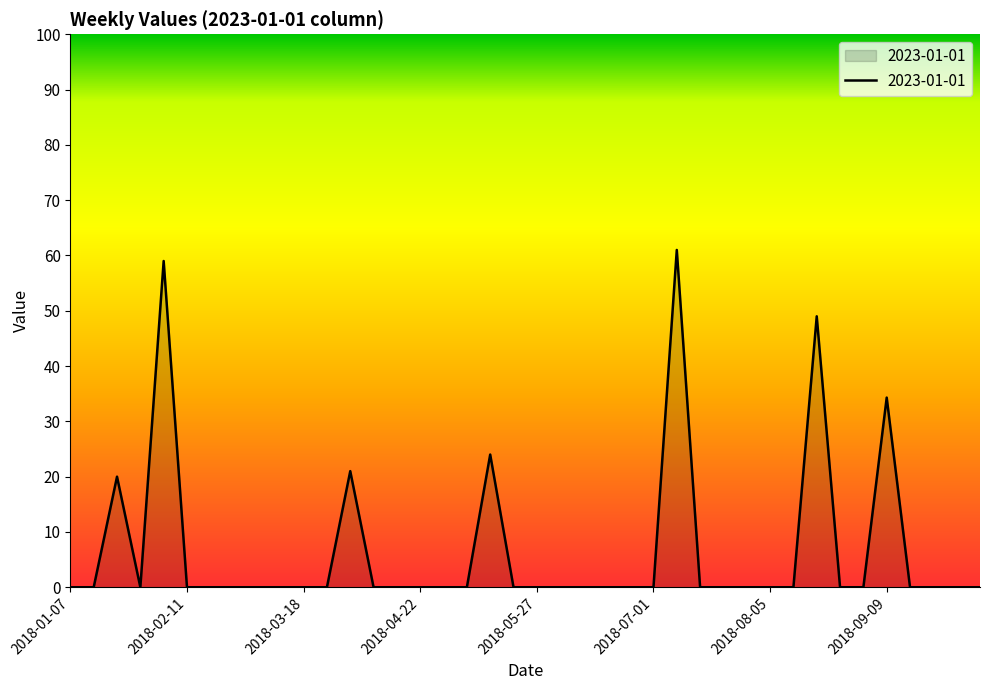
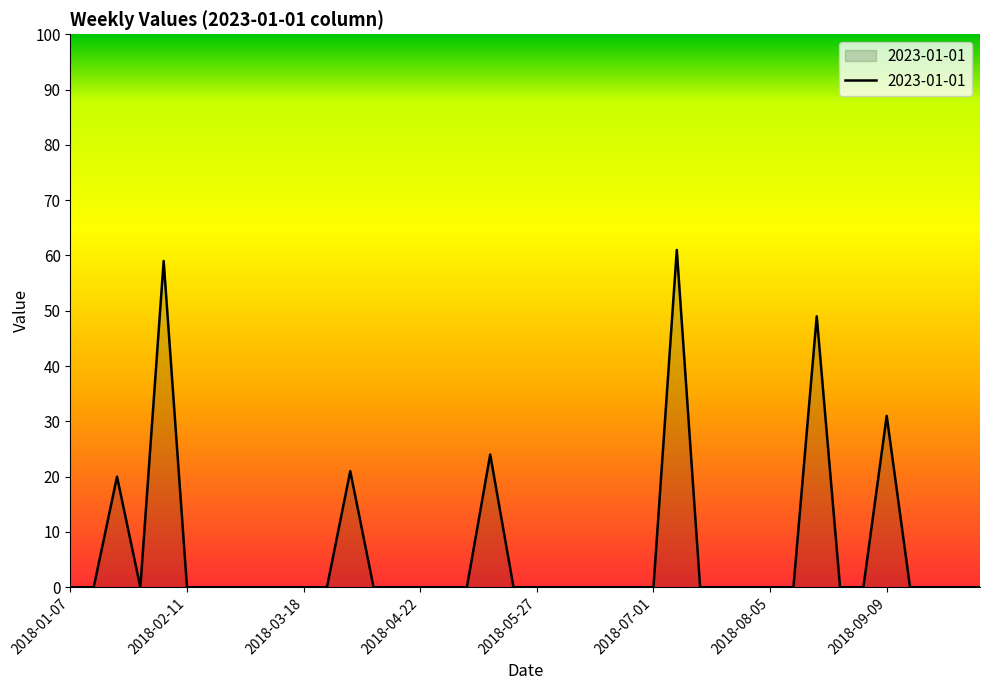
  {
    "2018-01-07": 0,
    "2018-02-11": 0,
    "2018-03-18": 0,
    "2018-04-22": 0,
    "2018-05-27": 0,
    "2018-07-01": 0,
    "2018-08-05": 0,
-   "2018-09-09": 34
+   "2018-09-09": 31
  }
